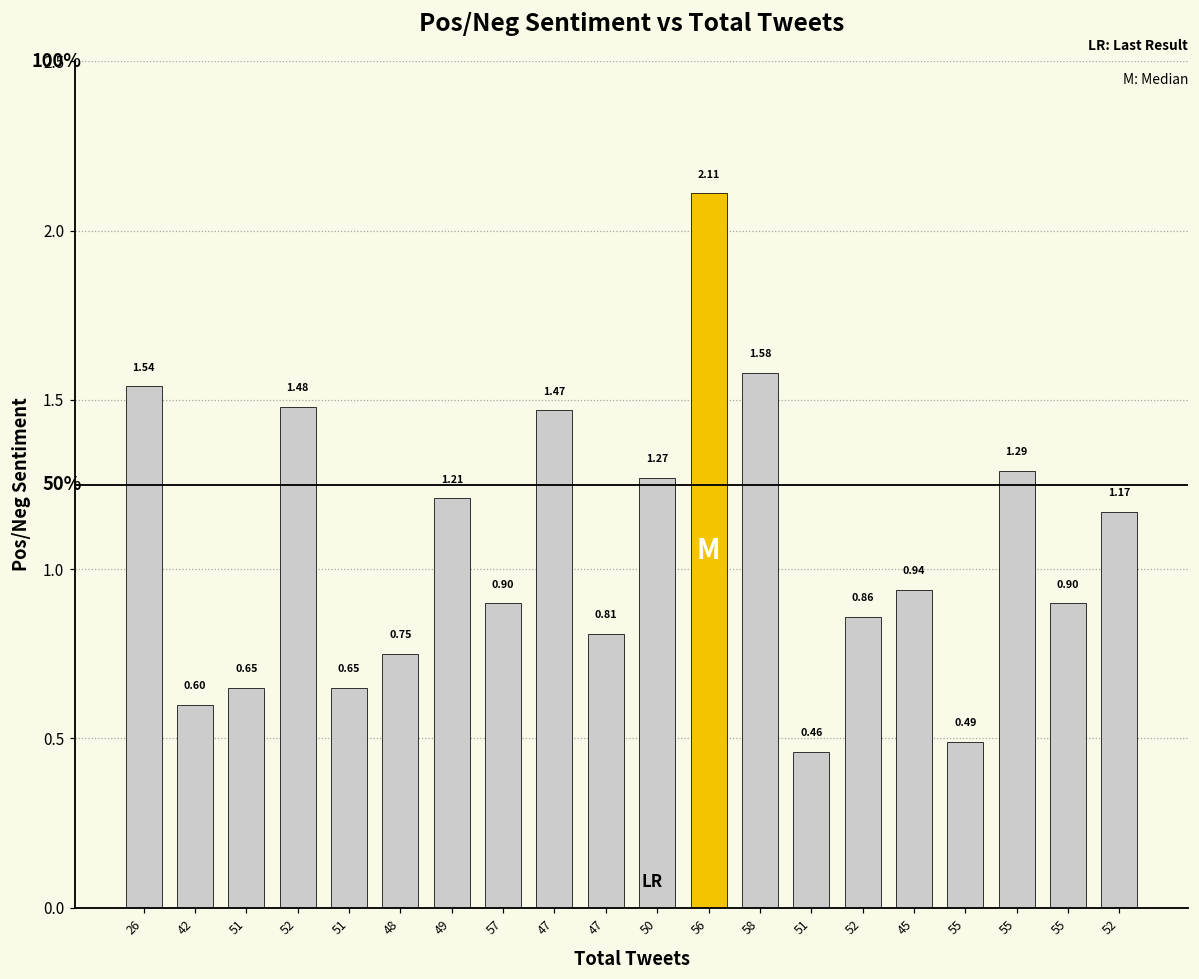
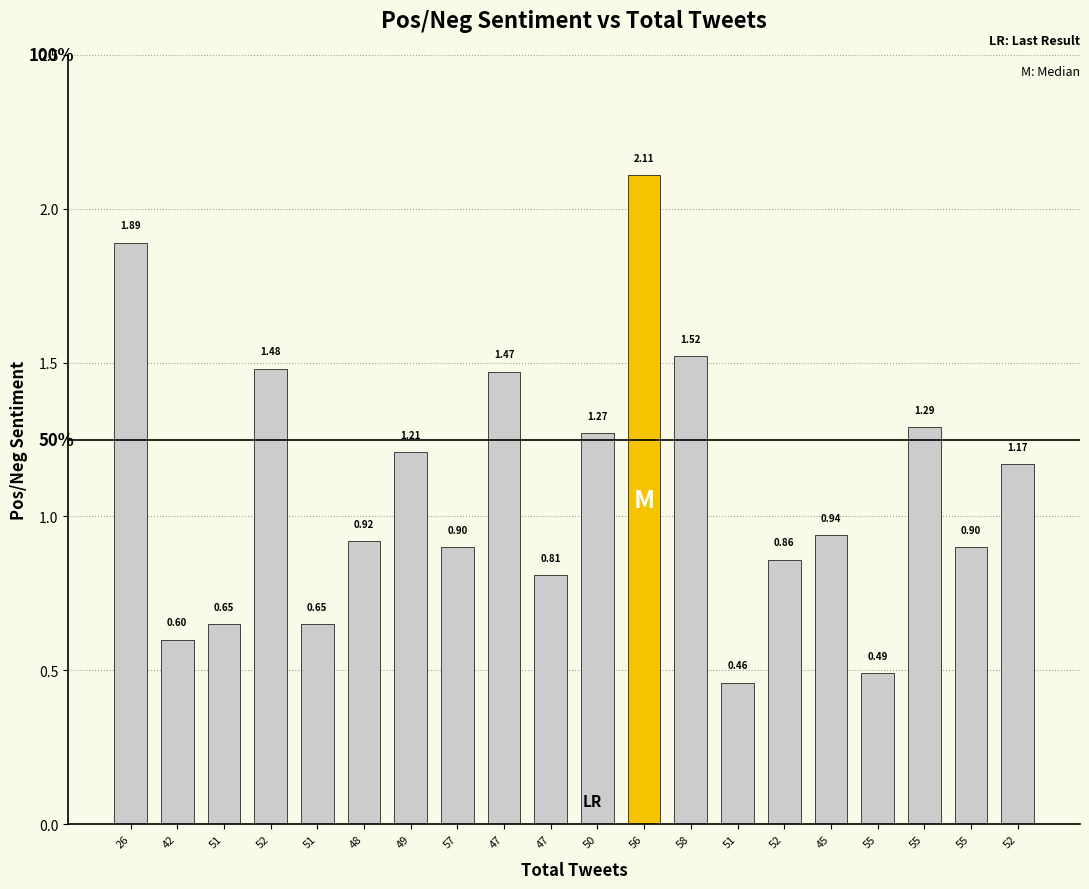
  {
-   "26": 1.54,
+   "26": 1.89,
    "42": 0.60,
-   "48": 0.75,
+   "48": 0.92,
    "49": 1.21,
    "57": 0.90,
    "50": 1.27,
    "56": 2.11,
-   "58": 1.58,
+   "58": 1.52,
    "45": 0.94
  }
